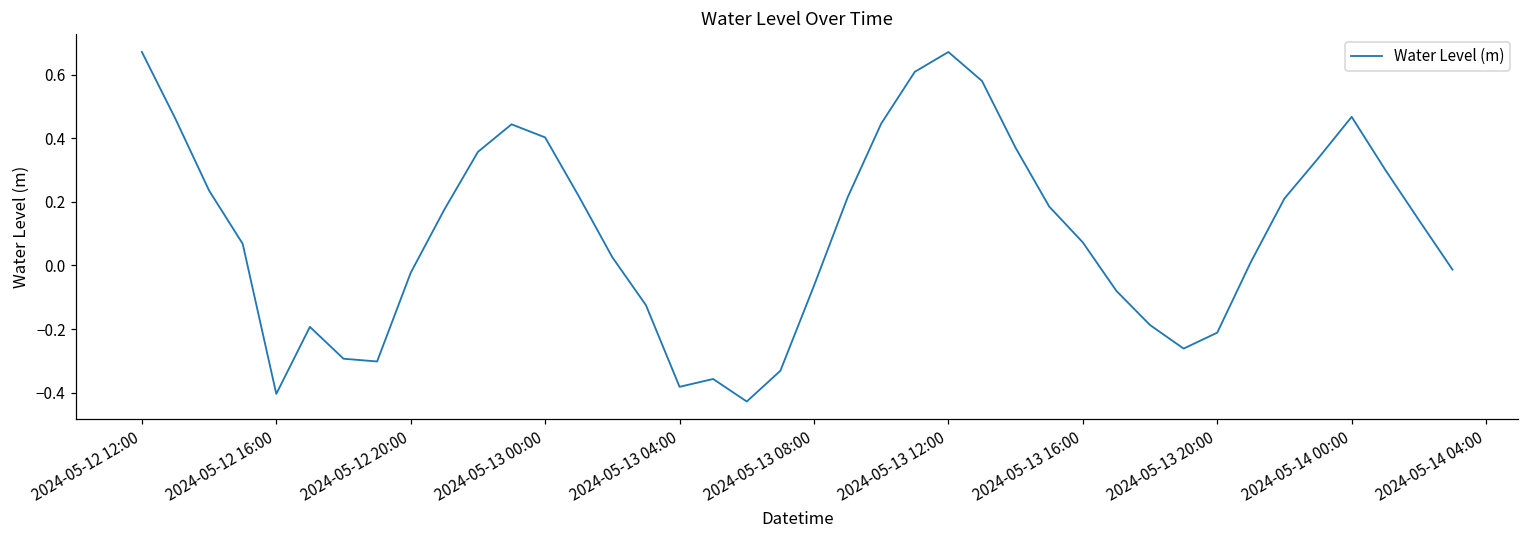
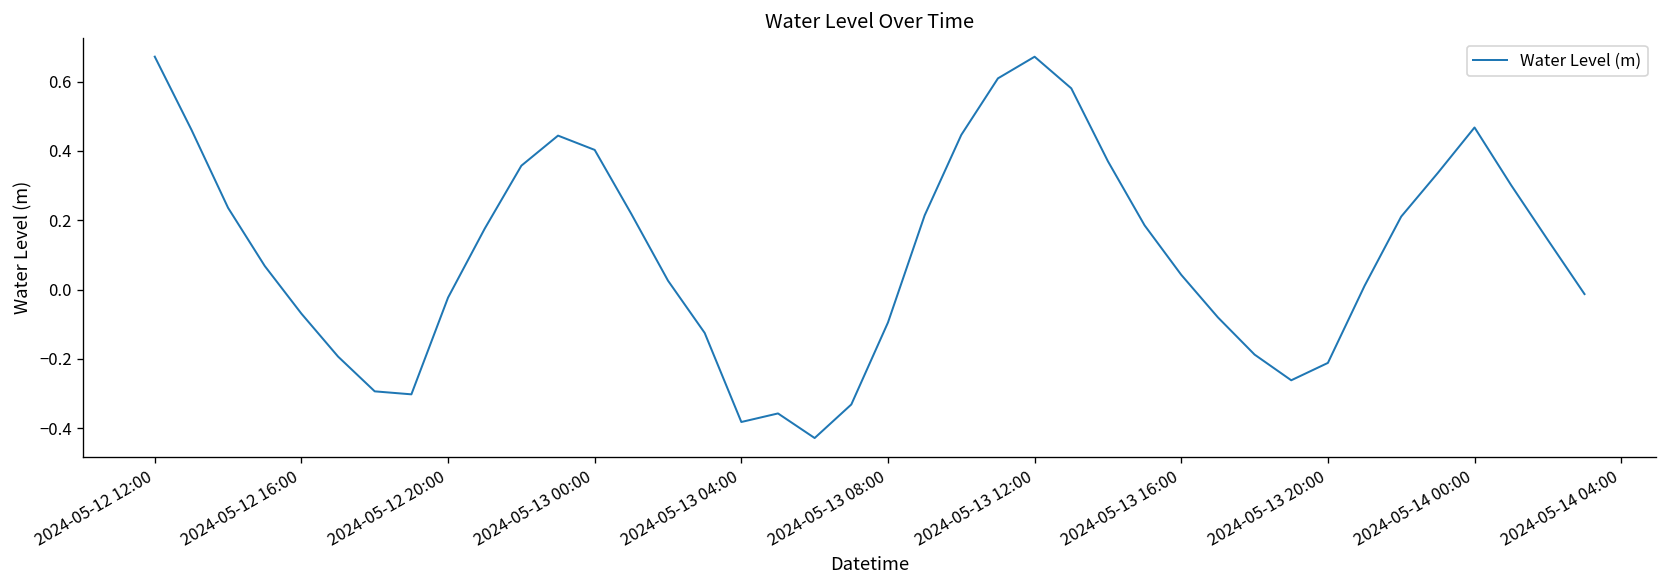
  {
    "2024-05-12 12:00": 0.67,
-   "2024-05-12 16:00": -0.40,
+   "2024-05-12 16:00": -0.07,
    "2024-05-12 20:00": -0.02,
    "2024-05-13 00:00": 0.40,
    "2024-05-13 04:00": -0.38,
-   "2024-05-13 08:00": -0.06,
+   "2024-05-13 08:00": -0.09,
    "2024-05-13 12:00": 0.67,
-   "2024-05-13 16:00": 0.07,
+   "2024-05-13 16:00": 0.04,
    "2024-05-13 20:00": -0.21,
    "2024-05-14 00:00": 0.47
  }
